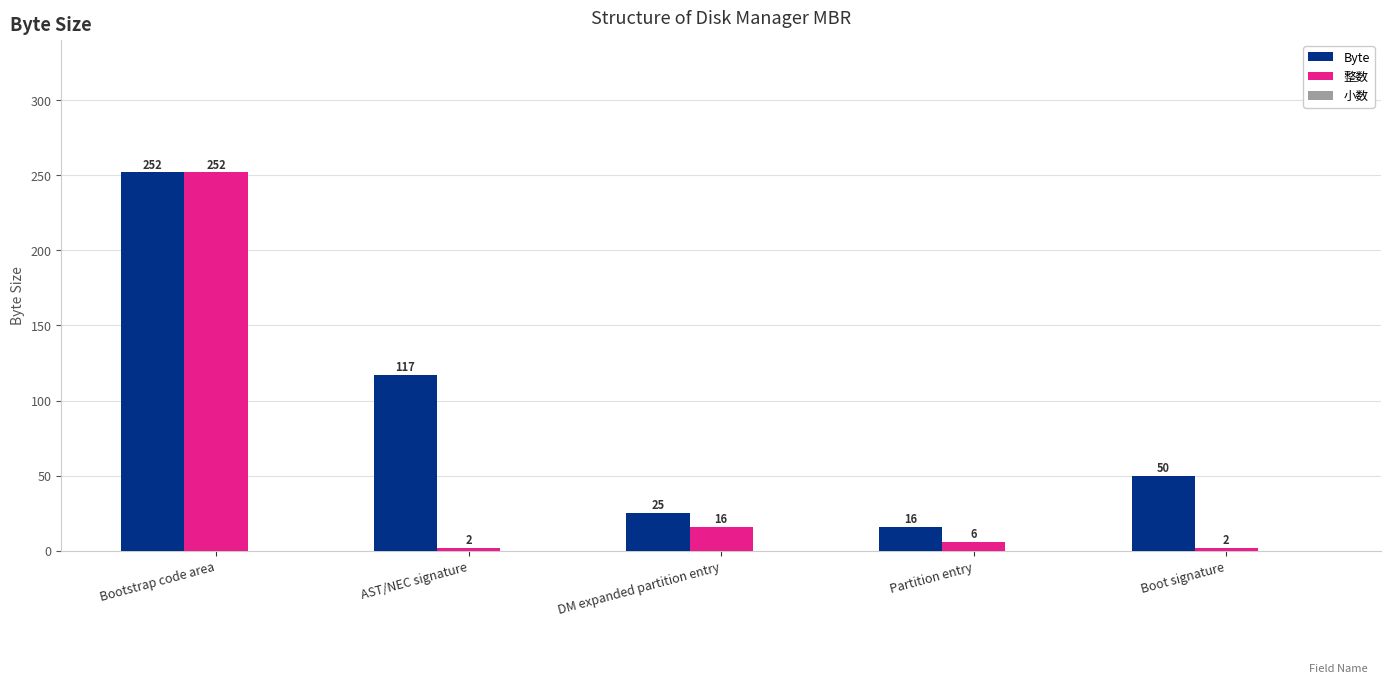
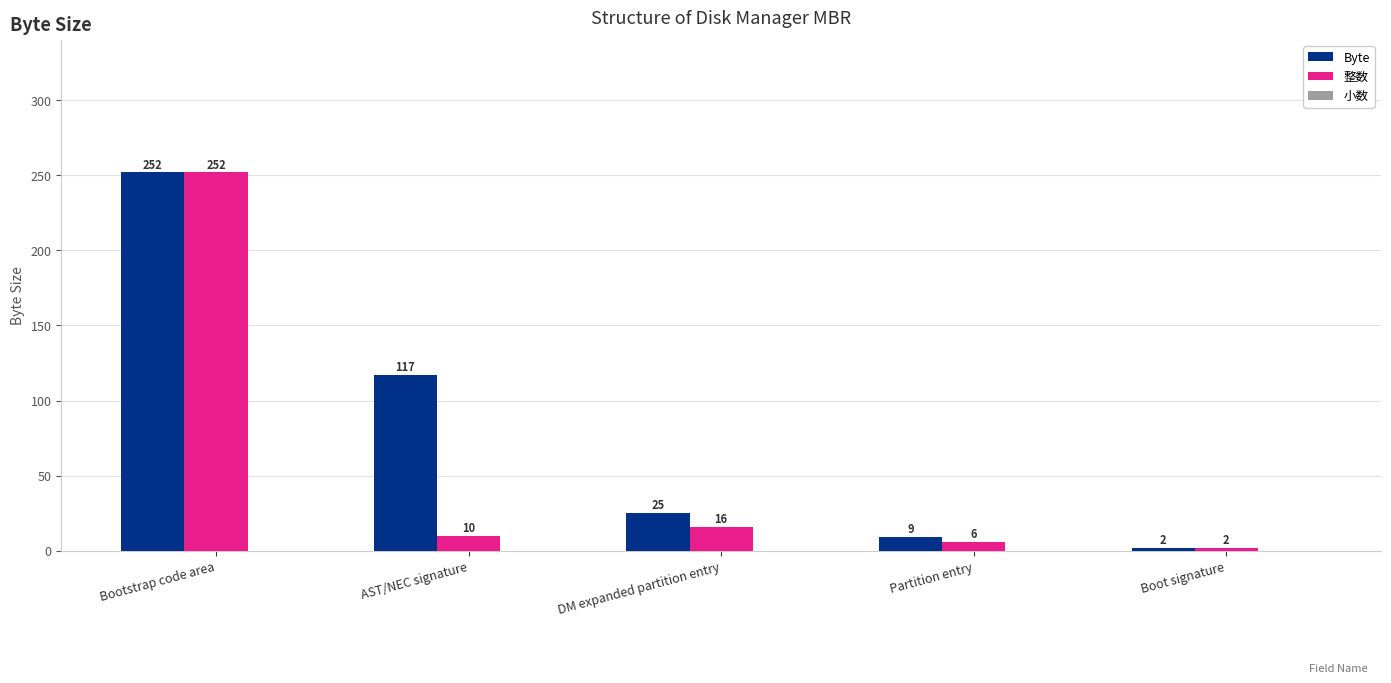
  {
    "Byte": {
      "Bootstrap code area": 252,
      "AST/NEC signature": 117,
      "DM expanded partition entry": 25,
-     "Partition entry": 16,
-     "Boot signature": 50
+     "Partition entry": 9,
+     "Boot signature": 2
    },
    "整数": {
      "Bootstrap code area": 252,
-     "AST/NEC signature": 2,
+     "AST/NEC signature": 10,
      "DM expanded partition entry": 16,
      "Partition entry": 6,
      "Boot signature": 2
    },
    "小数": {
      "Bootstrap code area": 0,
      "AST/NEC signature": 0,
      "DM expanded partition entry": 0,
      "Partition entry": 0,
      "Boot signature": 0
    }
  }
